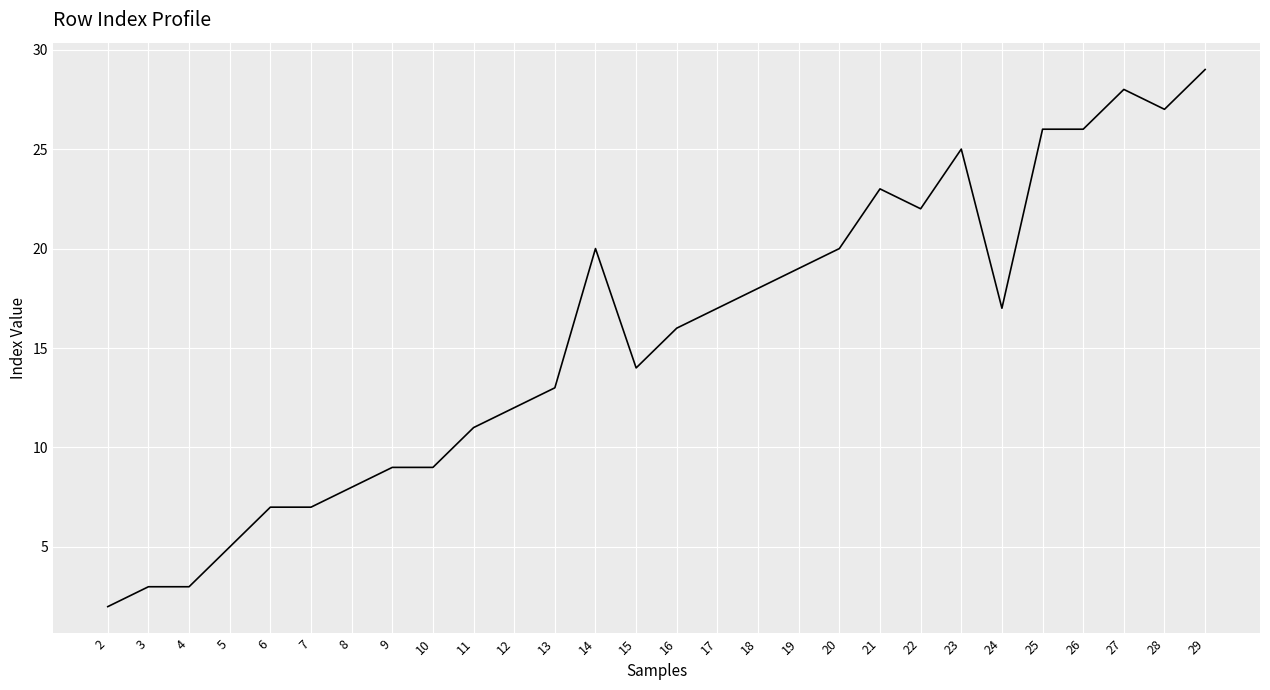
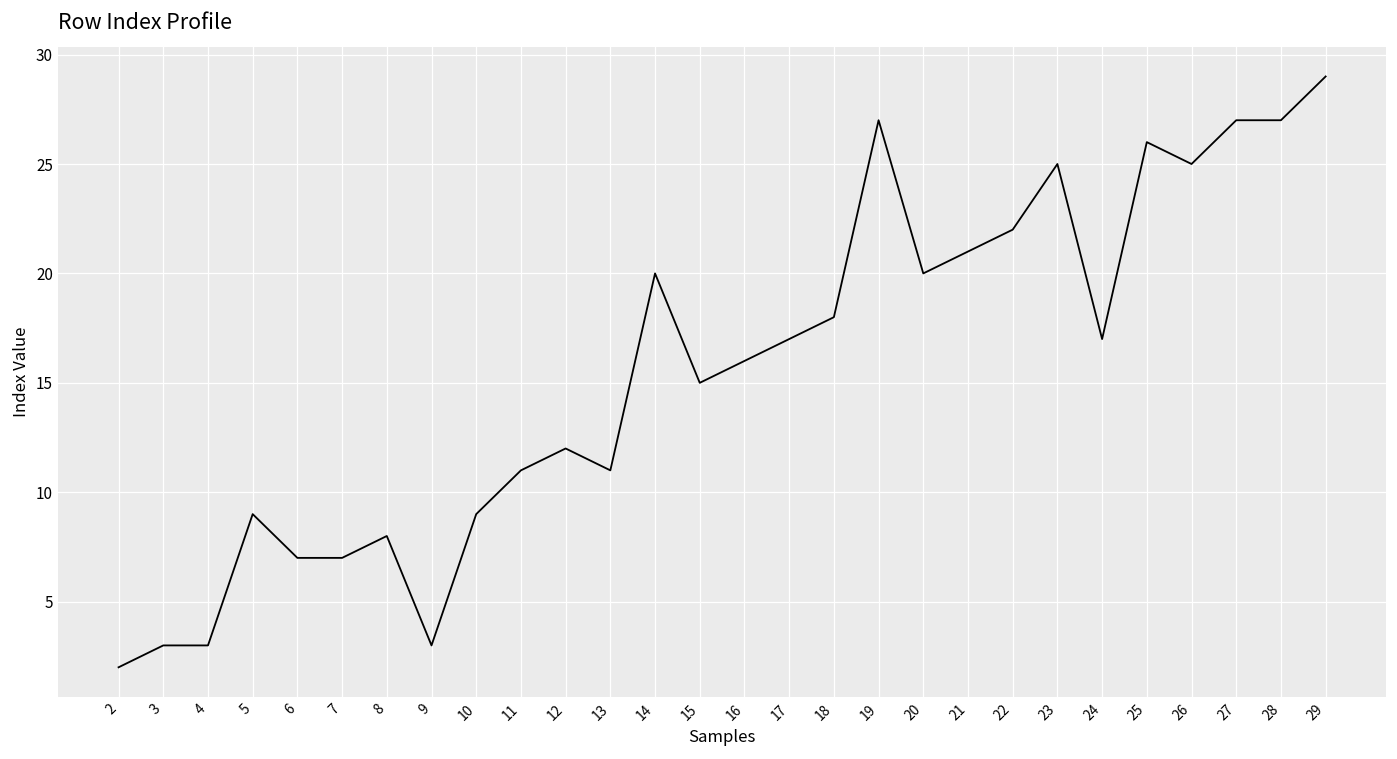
  {
    "2": 2,
    "3": 3,
    "4": 3,
-   "5": 5,
+   "5": 9,
    "6": 7,
    "7": 7,
    "8": 8,
-   "9": 9,
+   "9": 3,
    "10": 9,
    "11": 11,
    "12": 12,
-   "13": 13,
+   "13": 11,
    "14": 20,
-   "15": 14,
+   "15": 15,
    "16": 16,
    "17": 17,
    "18": 18,
-   "19": 19,
+   "19": 27,
    "20": 20,
-   "21": 23,
+   "21": 21,
    "22": 22,
    "23": 25,
    "24": 17,
    "25": 26,
-   "26": 26,
-   "27": 28,
+   "26": 25,
+   "27": 27,
    "28": 27,
    "29": 29
  }
